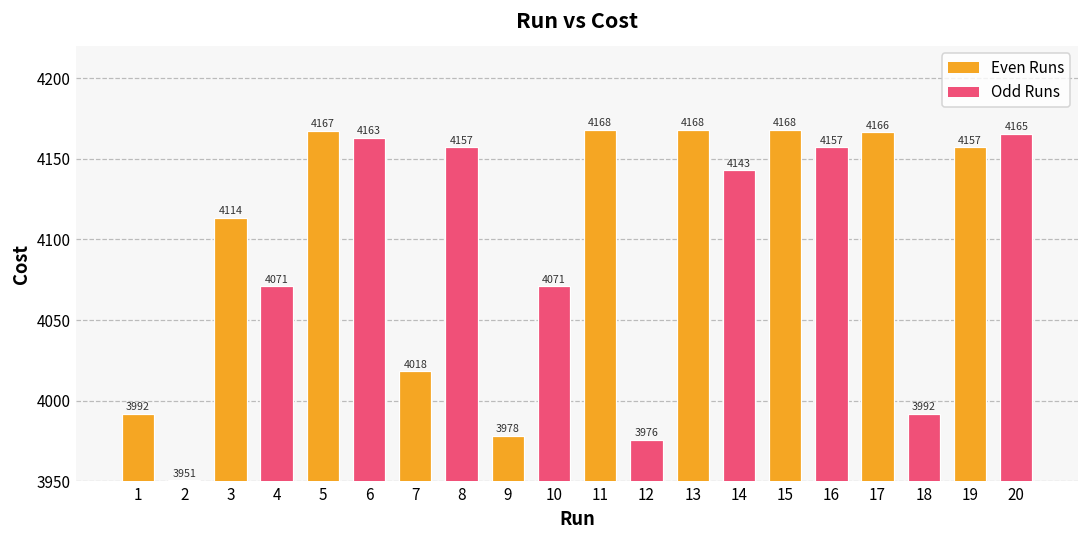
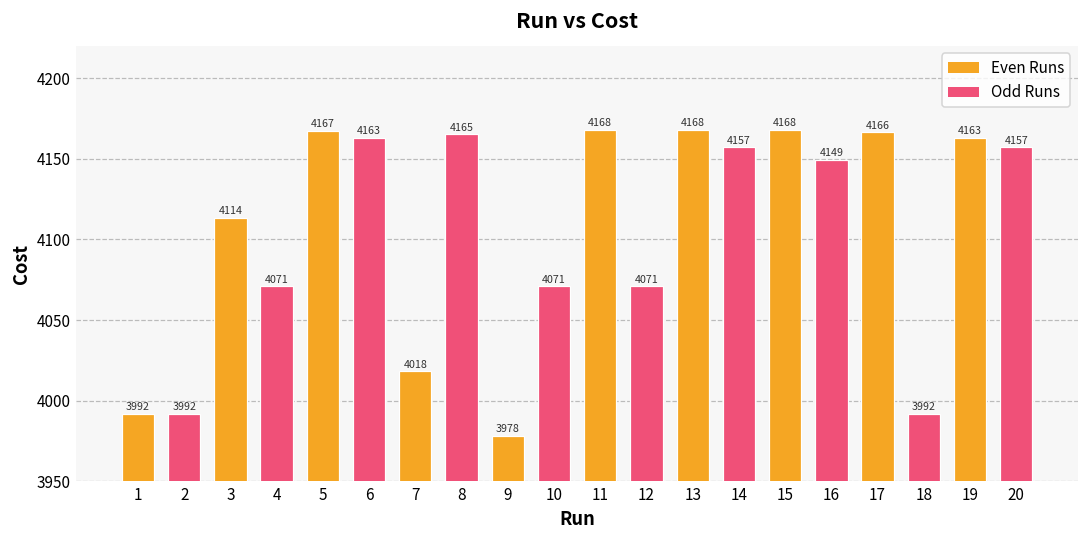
  {
    "1": 3992,
-   "2": 3951,
+   "2": 3992,
    "3": 4114,
    "4": 4071,
    "5": 4167,
    "6": 4163,
    "7": 4018,
-   "8": 4157,
+   "8": 4165,
    "9": 3978,
    "10": 4071,
    "11": 4168,
-   "12": 3976,
+   "12": 4071,
    "13": 4168,
-   "14": 4143,
+   "14": 4157,
    "15": 4168,
-   "16": 4157,
+   "16": 4149,
    "17": 4166,
    "18": 3992,
-   "19": 4157,
-   "20": 4165
+   "19": 4163,
+   "20": 4157
  }
